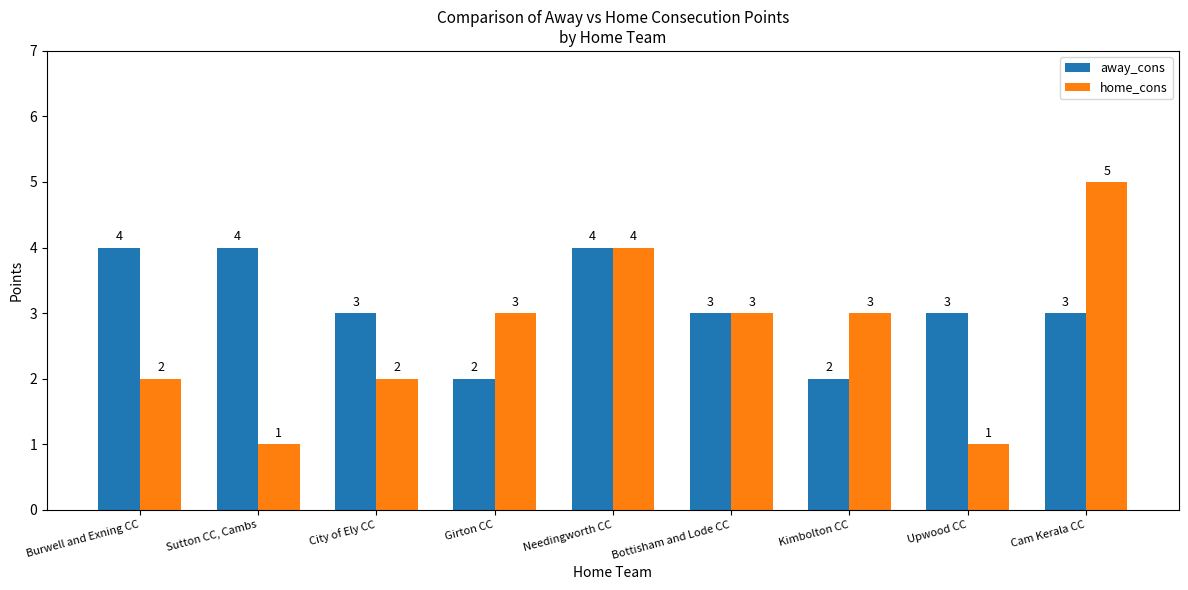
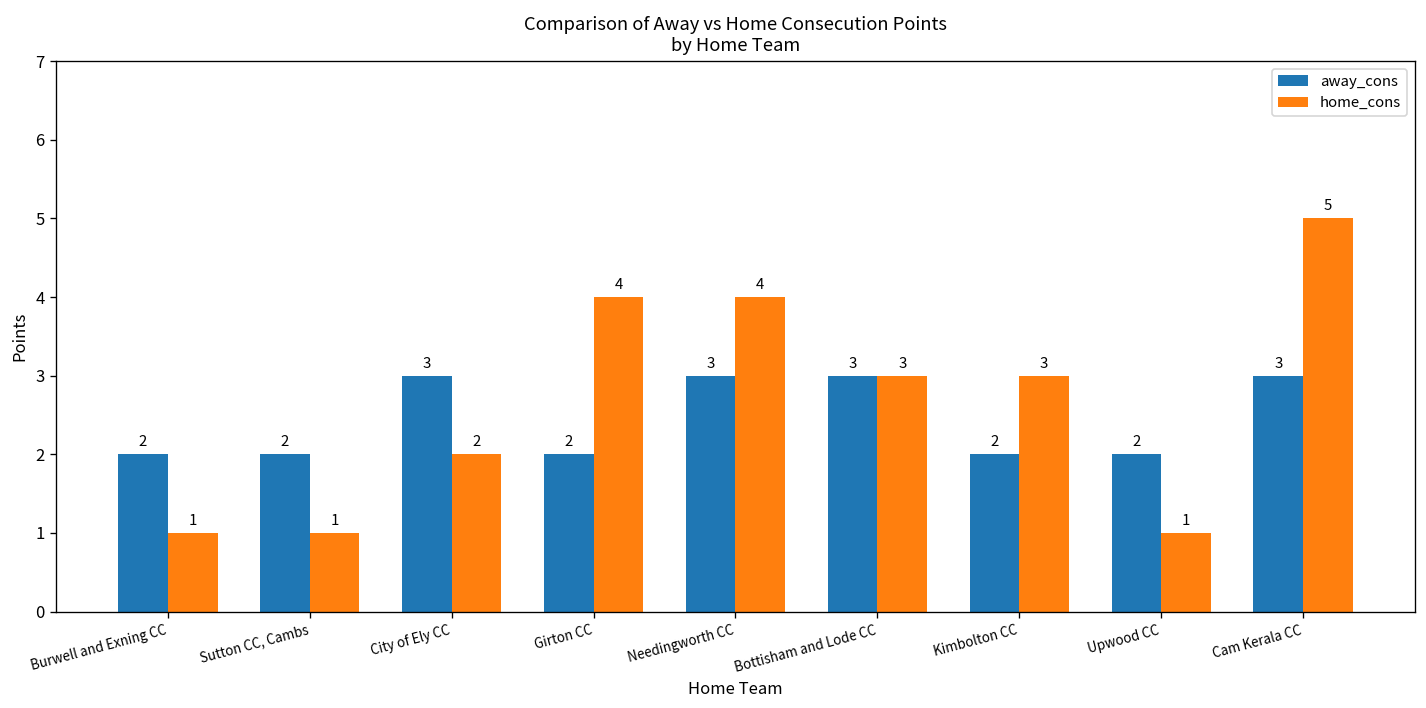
  {
    "away_cons": {
-     "Burwell and Exning CC": 4,
-     "Sutton CC, Cambs": 4,
+     "Burwell and Exning CC": 2,
+     "Sutton CC, Cambs": 2,
      "City of Ely CC": 3,
      "Girton CC": 2,
-     "Needingworth CC": 4,
+     "Needingworth CC": 3,
      "Bottisham and Lode CC": 3,
      "Kimbolton CC": 2,
-     "Upwood CC": 3,
+     "Upwood CC": 2,
      "Cam Kerala CC": 3
    },
    "home_cons": {
-     "Burwell and Exning CC": 2,
+     "Burwell and Exning CC": 1,
      "Sutton CC, Cambs": 1,
      "City of Ely CC": 2,
-     "Girton CC": 3,
+     "Girton CC": 4,
      "Needingworth CC": 4,
      "Bottisham and Lode CC": 3,
      "Kimbolton CC": 3,
      "Upwood CC": 1,
      "Cam Kerala CC": 5
    }
  }
